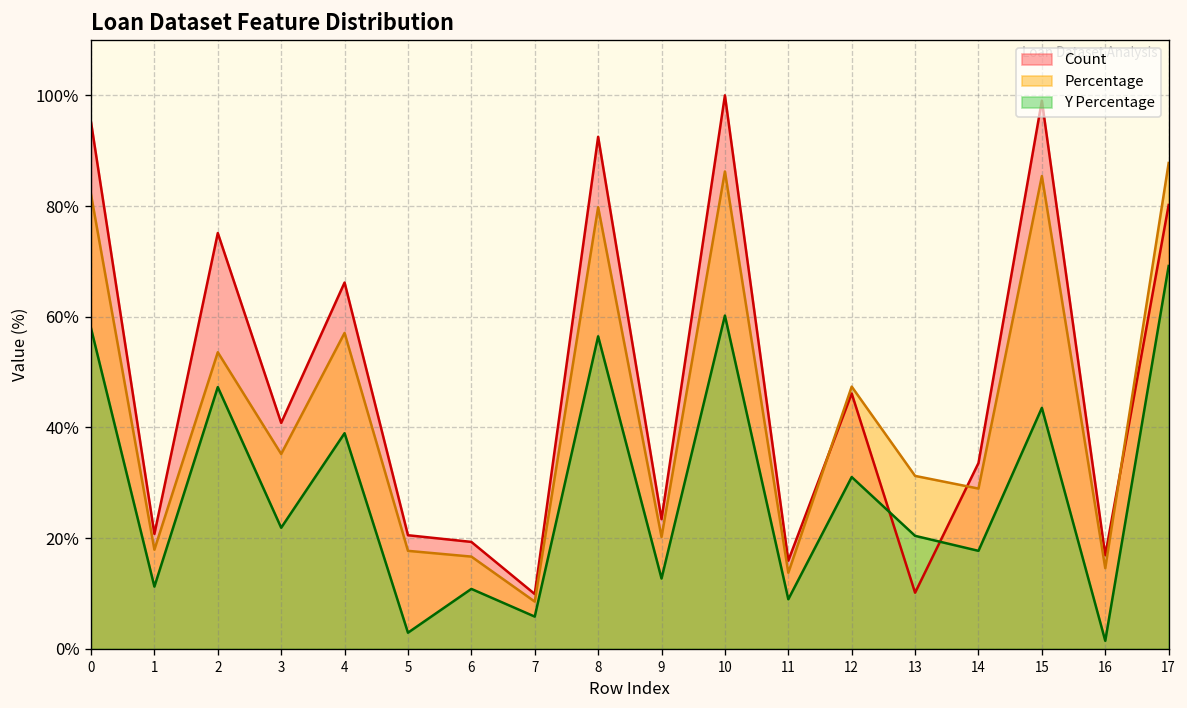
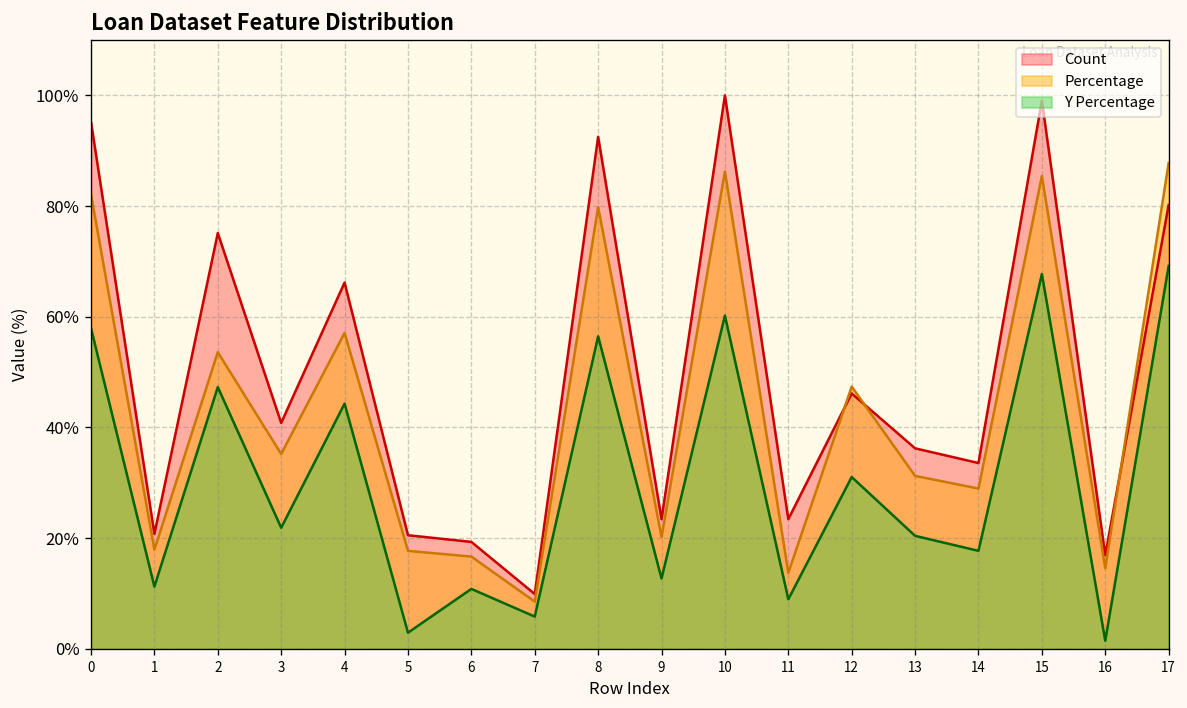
  {
    "Count": {
      "0": "95%",
      "1": "21%",
      "2": "75%",
      "3": "41%",
      "4": "66%",
      "5": "21%",
      "6": "19%",
      "7": "10%",
      "8": "93%",
      "9": "23%",
      "10": "100%",
-     "11": "16%",
+     "11": "23%",
      "12": "46%",
-     "13": "10%",
+     "13": "36%",
      "14": "34%",
      "16": "17%",
      "17": "80%"
    },
    "Percentage": {
      "0": "82%",
      "1": "18%",
      "2": "54%",
      "3": "35%",
      "4": "57%",
      "5": "18%",
      "6": "17%",
      "7": "9%",
      "8": "80%",
      "9": "20%",
      "10": "86%",
      "11": "14%",
      "12": "47%",
      "13": "31%",
      "14": "29%",
      "15": "85%",
      "16": "15%",
      "17": "88%"
    },
    "Y Percentage": {
      "0": "58%",
      "1": "11%",
      "2": "47%",
      "3": "22%",
-     "4": "39%",
+     "4": "44%",
      "5": "3%",
      "6": "11%",
      "7": "6%",
      "8": "56%",
      "9": "13%",
      "10": "60%",
      "11": "9%",
      "12": "31%",
      "13": "20%",
      "14": "18%",
-     "15": "44%",
+     "15": "68%",
      "16": "1%",
      "17": "69%"
    }
  }
